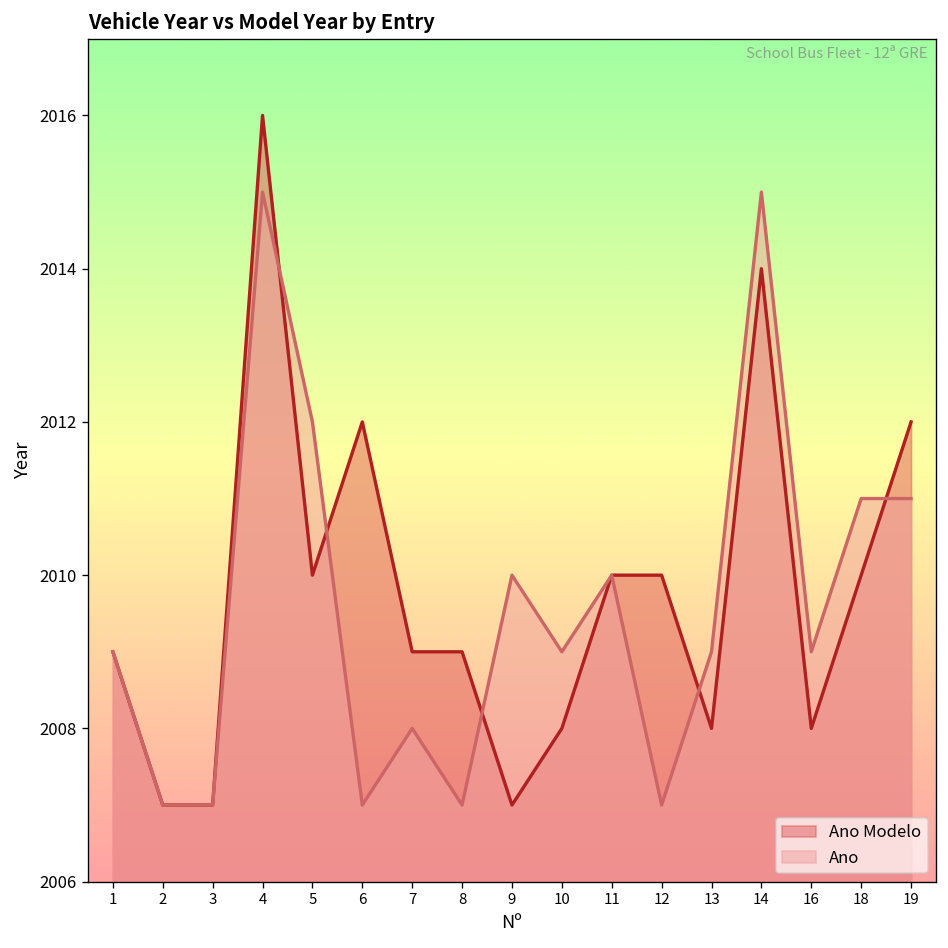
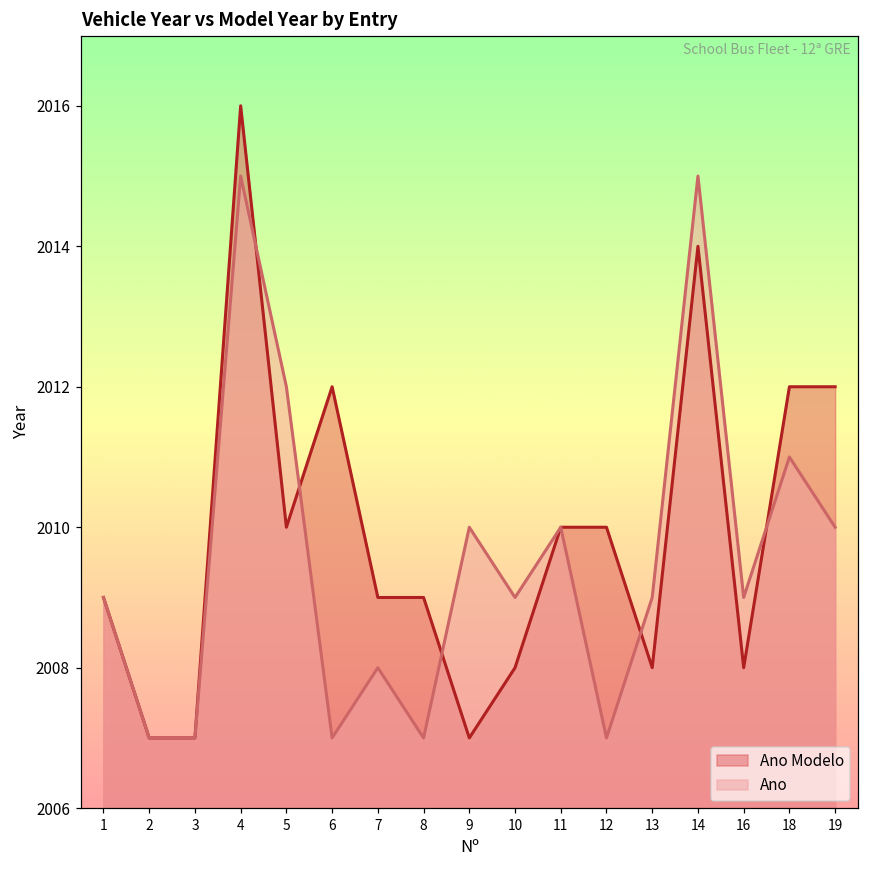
  {
    "Ano Modelo": {
      "4": 2016,
      "5": 2010,
      "6": 2012,
      "7": 2009,
      "8": 2009,
      "9": 2007,
      "10": 2008,
      "12": 2010,
      "13": 2008,
      "14": 2014,
      "16": 2008,
-     "18": 2010,
+     "18": 2012,
      "19": 2012
    },
    "Ano": {
      "4": 2015,
      "5": 2012,
      "6": 2007,
      "7": 2008,
      "8": 2007,
      "9": 2010,
      "10": 2009,
      "12": 2007,
      "13": 2009,
      "14": 2015,
      "16": 2009,
      "18": 2011,
-     "19": 2011
+     "19": 2010
    }
  }
